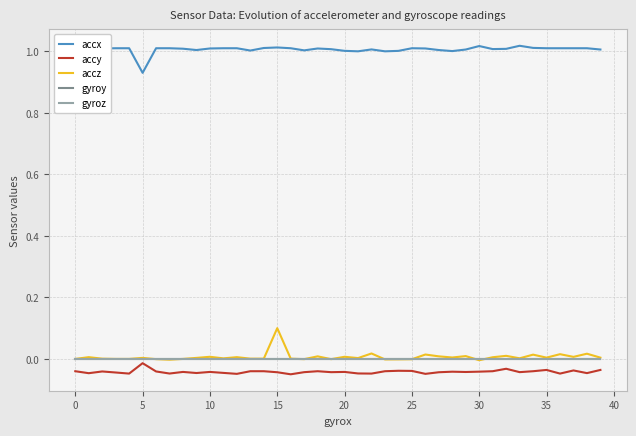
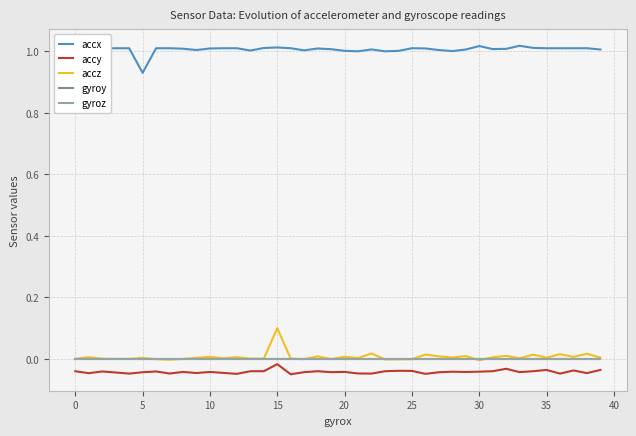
  {
    "accx": {
      "5": 0.93,
      "10": 1.01,
      "15": 1.01,
      "20": 1.00,
      "25": 1.01,
      "30": 1.02,
      "35": 1.01
    },
    "accy": {
      "0": -0.04,
-     "5": -0.01,
+     "5": -0.04,
      "10": -0.04,
-     "15": -0.04,
+     "15": -0.02,
      "20": -0.04,
      "25": -0.04,
      "30": -0.04,
      "35": -0.04
    },
    "accz": {
      "15": 0.10
    },
    "gyroz": {
      "15": 0.00
    }
  }
